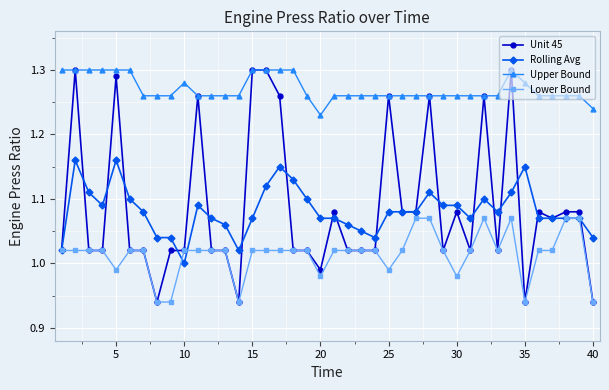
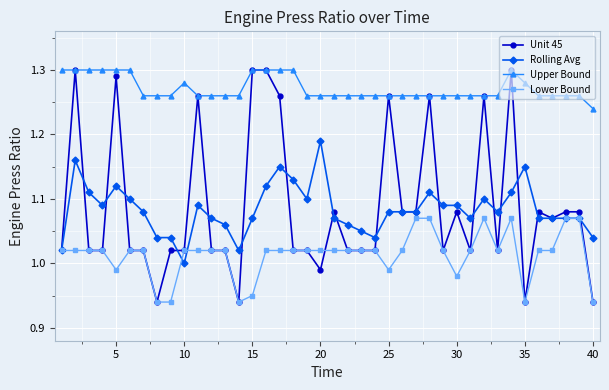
  {
    "Unit 45": {
      "5": 1.29,
      "20": 0.99,
      "30": 1.08
    },
    "Rolling Avg": {
-     "5": 1.16,
+     "5": 1.12,
      "10": 1.00,
      "15": 1.07,
-     "20": 1.07,
+     "20": 1.19,
      "25": 1.08,
      "30": 1.09,
      "35": 1.15,
      "40": 1.04
    },
    "Upper Bound": {
      "5": 1.30,
      "10": 1.28,
-     "20": 1.23,
+     "20": 1.26,
      "30": 1.26,
      "40": 1.24
    },
    "Lower Bound": {
      "5": 0.99,
-     "15": 1.02,
-     "20": 0.98,
+     "15": 0.95,
+     "20": 1.02,
      "25": 0.99,
      "30": 0.98
    }
  }
